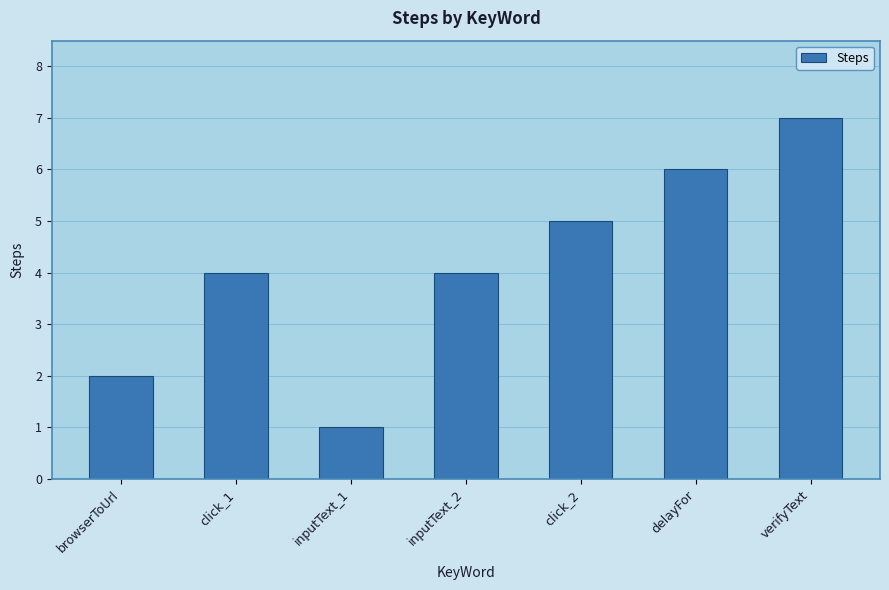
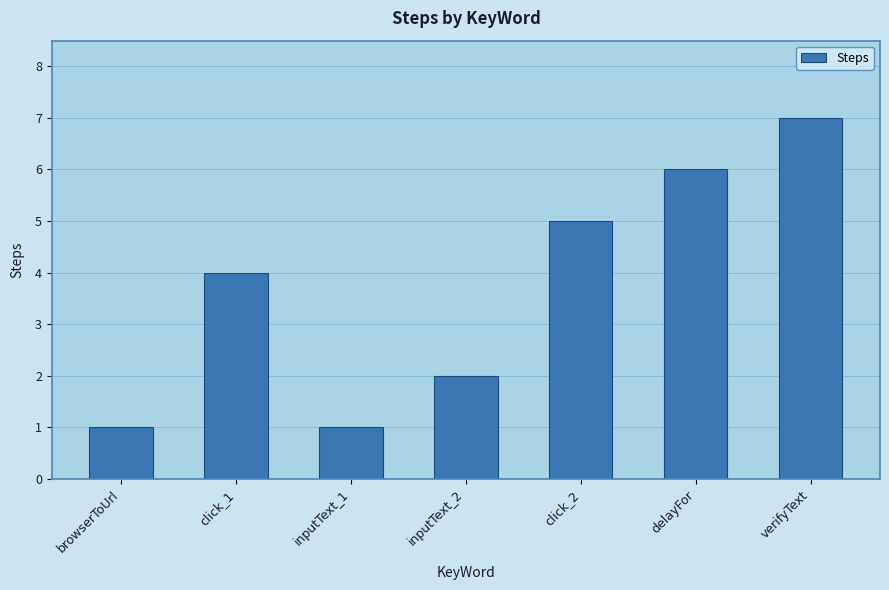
  {
-   "browserToUrl": 2,
+   "browserToUrl": 1,
    "click_1": 4,
    "inputText_1": 1,
-   "inputText_2": 4,
+   "inputText_2": 2,
    "click_2": 5,
    "delayFor": 6,
    "verifyText": 7
  }
